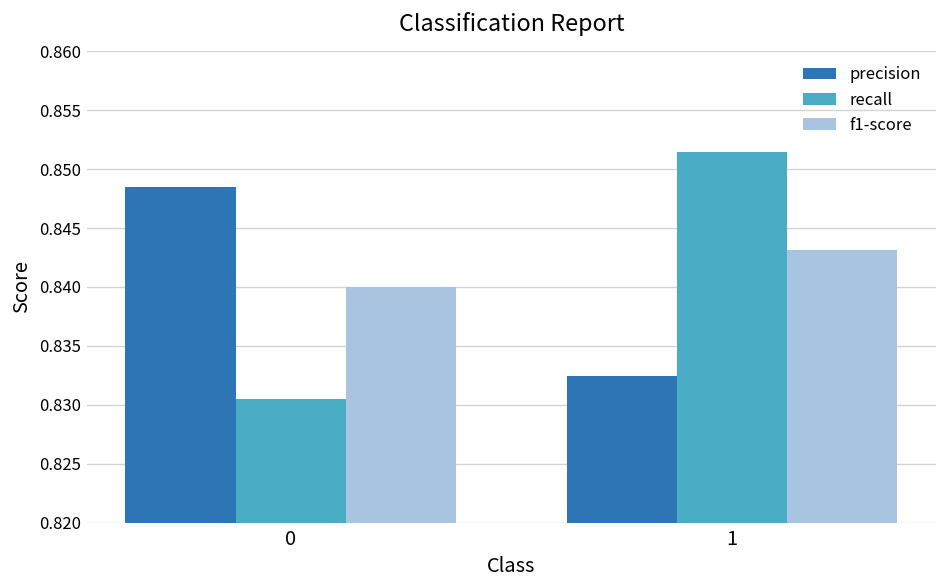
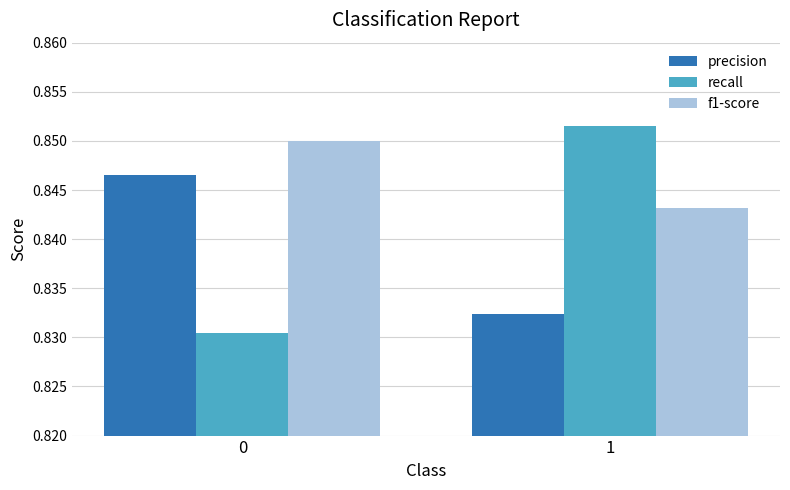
  {
    "precision": {
-     "0": 0.848,
+     "0": 0.846,
      "1": 0.832
    },
    "recall": {
      "0": 0.830,
      "1": 0.851
    },
    "f1-score": {
-     "0": 0.84,
+     "0": 0.85,
      "1": 0.843
    }
  }
